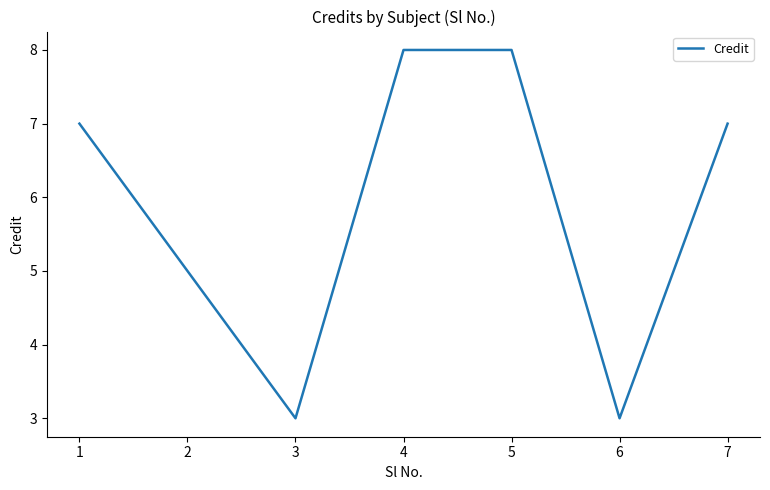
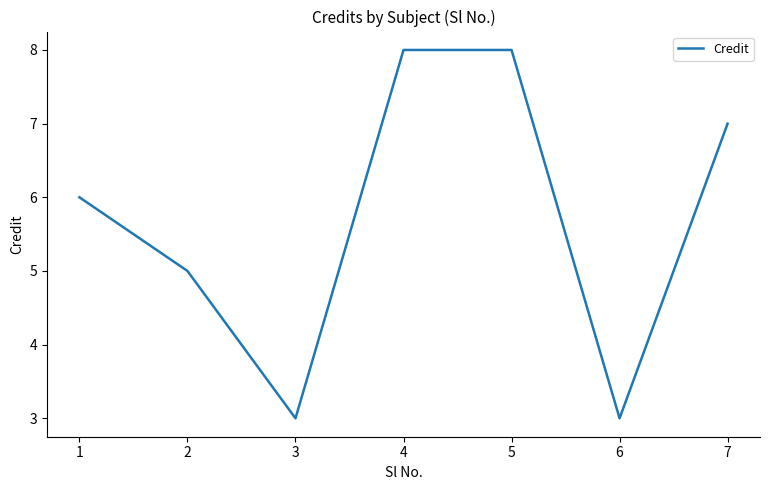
  {
-   "1": 7,
+   "1": 6,
    "2": 5,
    "3": 3,
    "4": 8,
    "5": 8,
    "6": 3,
    "7": 7
  }
